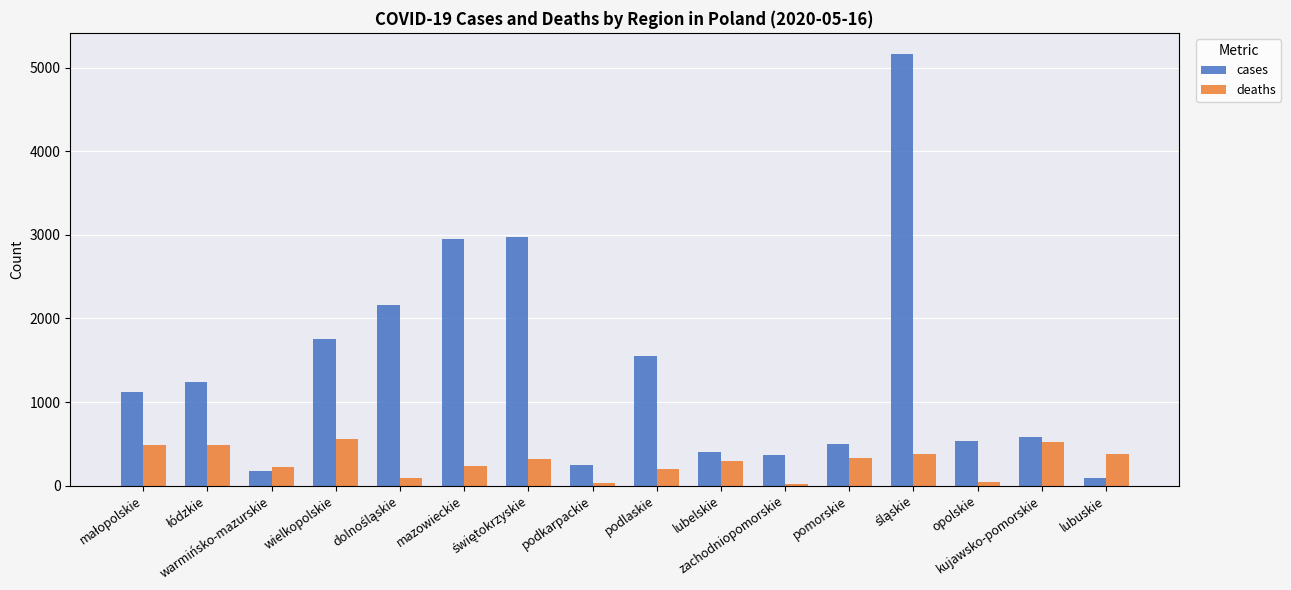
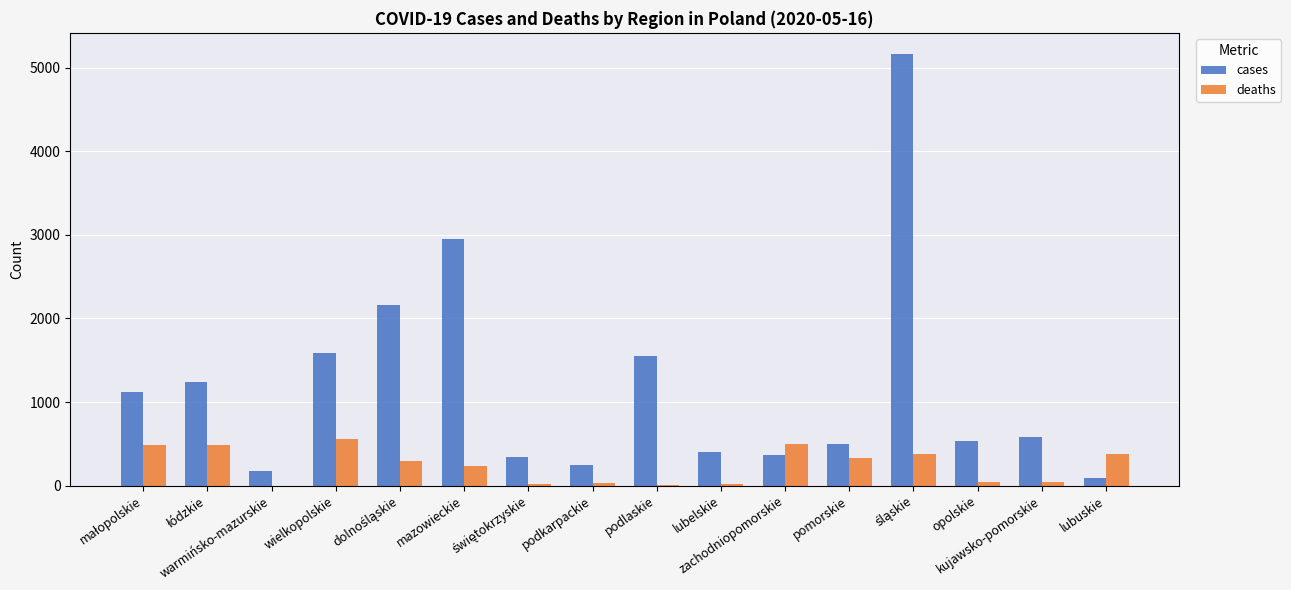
  {
    "cases": {
      "małopolskie": 1100,
      "łódzkie": 1200,
      "warmińsko-mazurskie": 200,
-     "wielkopolskie": 1800,
+     "wielkopolskie": 1600,
      "dolnośląskie": 2200,
      "mazowieckie": 2900,
-     "świętokrzyskie": 3000,
+     "świętokrzyskie": 300,
      "podkarpackie": 200,
      "podlaskie": 1500,
      "lubelskie": 400,
      "zachodniopomorskie": 400,
      "pomorskie": 500,
      "śląskie": 5200,
      "opolskie": 500,
      "kujawsko-pomorskie": 600,
      "lubuskie": 100
    },
    "deaths": {
      "małopolskie": 500,
      "łódzkie": 500,
-     "warmińsko-mazurskie": 200,
+     "warmińsko-mazurskie": 0,
      "wielkopolskie": 600,
-     "dolnośląskie": 100,
+     "dolnośląskie": 300,
      "mazowieckie": 200,
-     "świętokrzyskie": 300,
+     "świętokrzyskie": 0,
      "podkarpackie": 0,
-     "podlaskie": 200,
-     "lubelskie": 300,
-     "zachodniopomorskie": 0,
+     "podlaskie": 0,
+     "lubelskie": 0,
+     "zachodniopomorskie": 500,
      "pomorskie": 300,
      "śląskie": 400,
      "opolskie": 0,
-     "kujawsko-pomorskie": 500,
+     "kujawsko-pomorskie": 0,
      "lubuskie": 400
    }
  }
